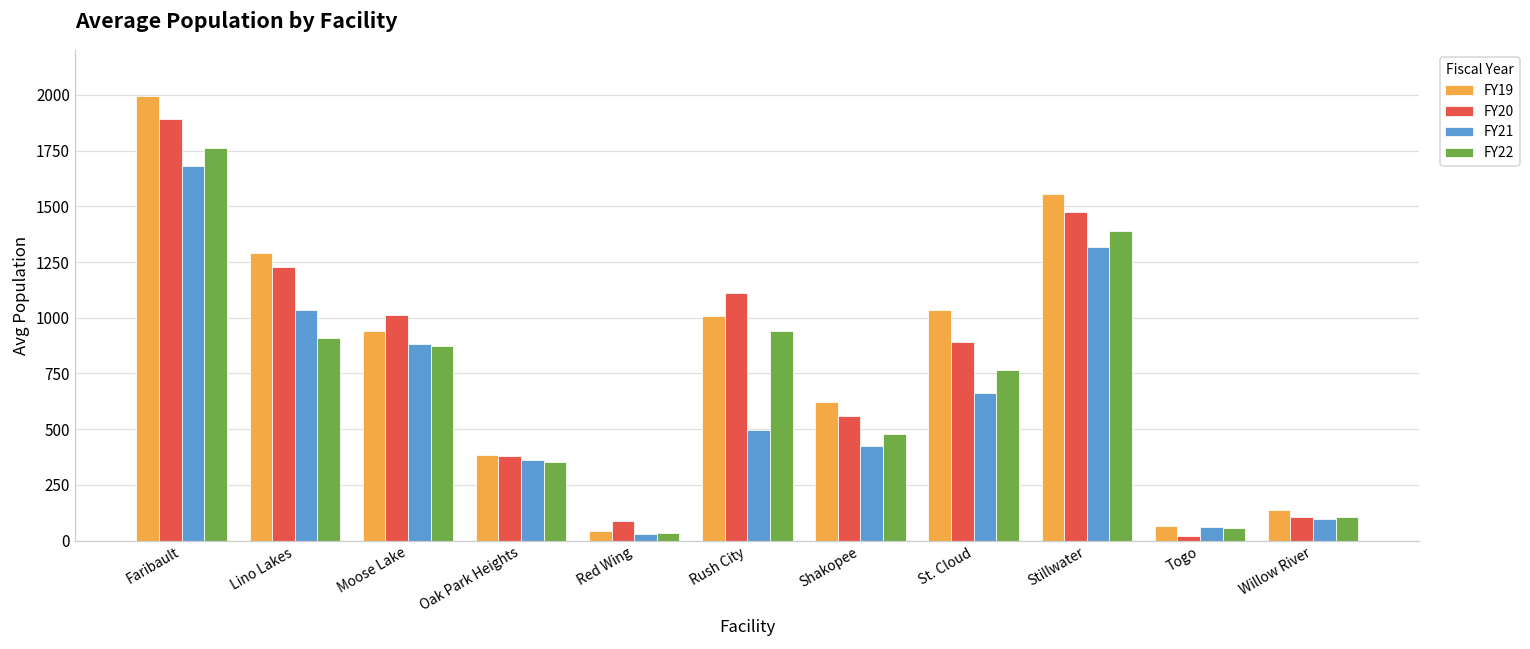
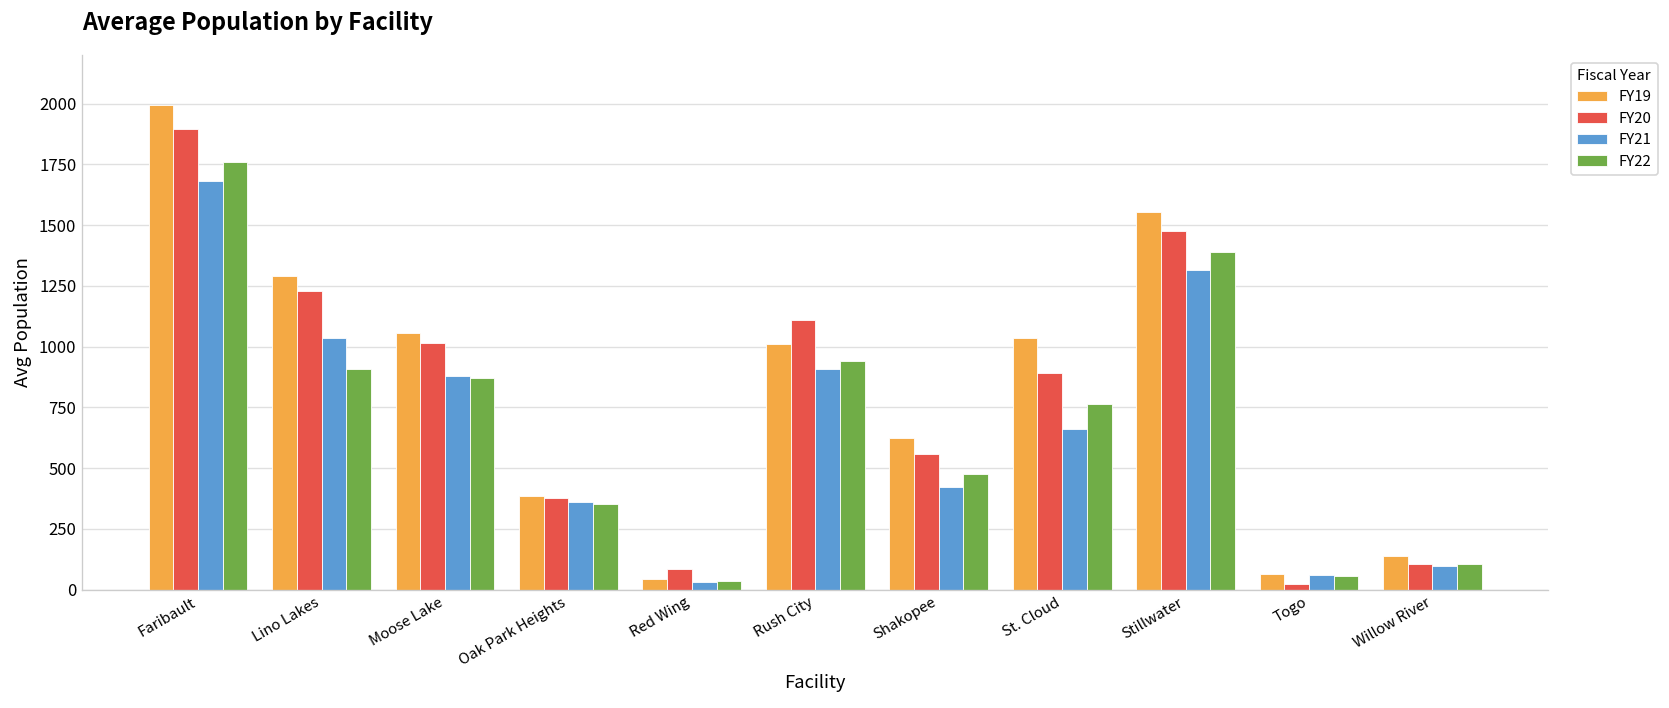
  {
    "FY19": {
      "Faribault": 1990,
      "Lino Lakes": 1290,
-     "Moose Lake": 940,
+     "Moose Lake": 1060,
      "Oak Park Heights": 390,
      "Red Wing": 50,
      "Rush City": 1010,
      "Shakopee": 620,
      "St. Cloud": 1030,
      "Stillwater": 1550,
      "Togo": 70,
      "Willow River": 140
    },
    "FY20": {
      "Faribault": 1890,
      "Lino Lakes": 1230,
      "Moose Lake": 1010,
      "Oak Park Heights": 380,
      "Red Wing": 90,
      "Rush City": 1110,
      "Shakopee": 560,
      "St. Cloud": 890,
      "Stillwater": 1480,
      "Togo": 20,
      "Willow River": 110
    },
    "FY21": {
      "Faribault": 1680,
      "Lino Lakes": 1040,
      "Moose Lake": 880,
      "Oak Park Heights": 360,
      "Red Wing": 30,
-     "Rush City": 500,
+     "Rush City": 910,
      "Shakopee": 420,
      "St. Cloud": 660,
      "Stillwater": 1320,
      "Togo": 60,
      "Willow River": 100
    },
    "FY22": {
      "Faribault": 1760,
      "Lino Lakes": 910,
      "Moose Lake": 870,
      "Oak Park Heights": 350,
      "Red Wing": 40,
      "Rush City": 940,
      "Shakopee": 480,
      "St. Cloud": 760,
      "Stillwater": 1390,
      "Togo": 60,
      "Willow River": 110
    }
  }
